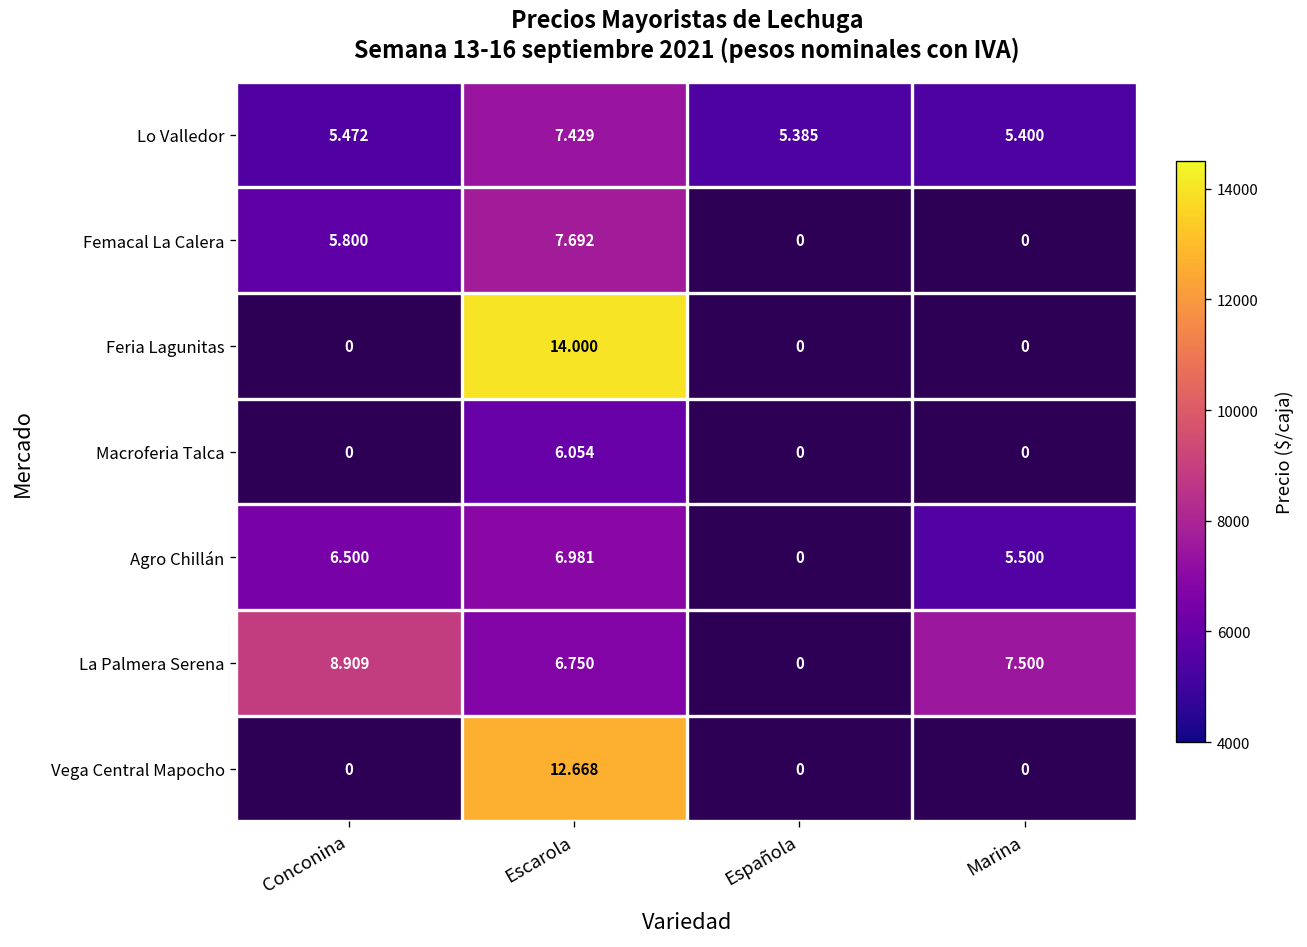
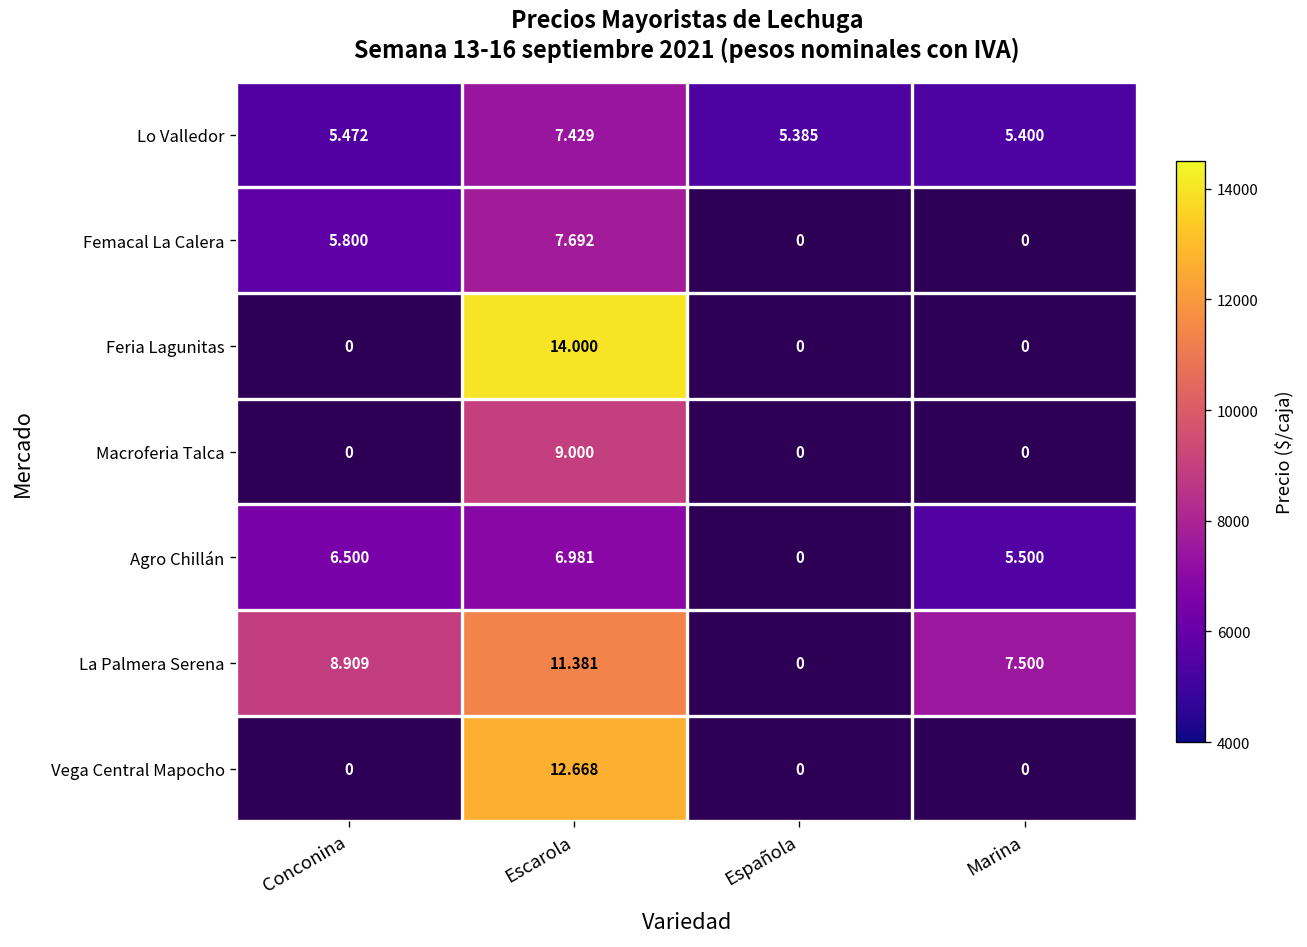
  {
    "Lo Valledor": {
      "Conconina": 5.472,
      "Escarola": 7.429,
      "Española": 5.385,
      "Marina": 5.400
    },
    "Femacal La Calera": {
      "Conconina": 5.800,
      "Escarola": 7.692
    },
    "Feria Lagunitas": {
      "Escarola": 14.000
    },
    "Macroferia Talca": {
-     "Escarola": 6.054
+     "Escarola": 9.000
    },
    "Agro Chillán": {
      "Conconina": 6.500,
      "Escarola": 6.981,
      "Marina": 5.500
    },
    "La Palmera Serena": {
      "Conconina": 8.909,
-     "Escarola": 6.750,
+     "Escarola": 11.381,
      "Marina": 7.500
    },
    "Vega Central Mapocho": {
      "Escarola": 12.668
    }
  }
